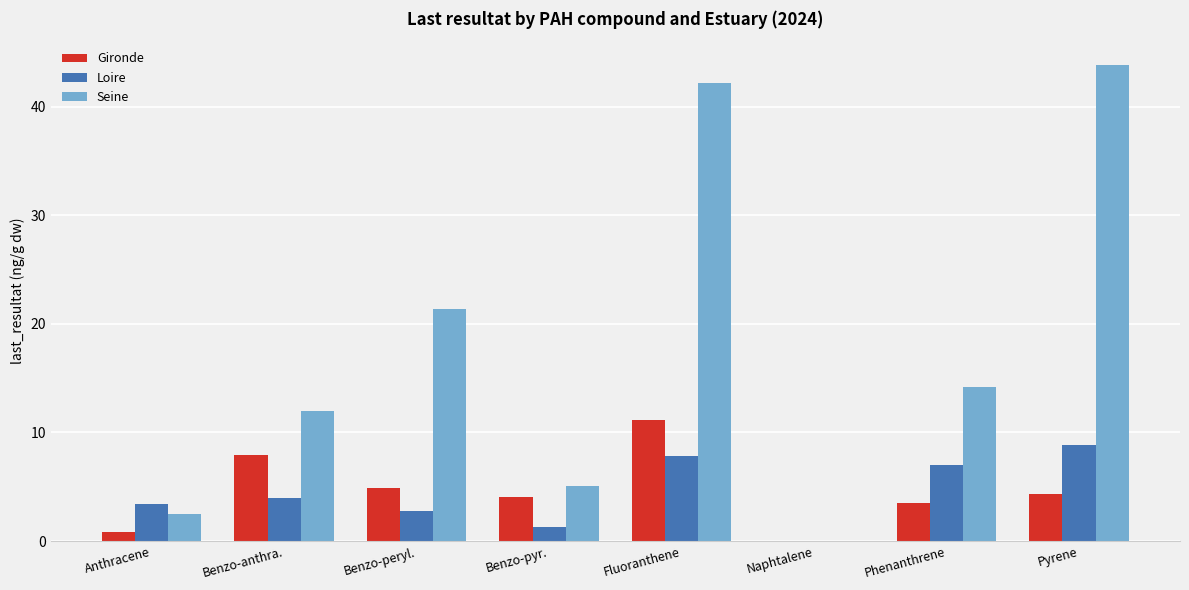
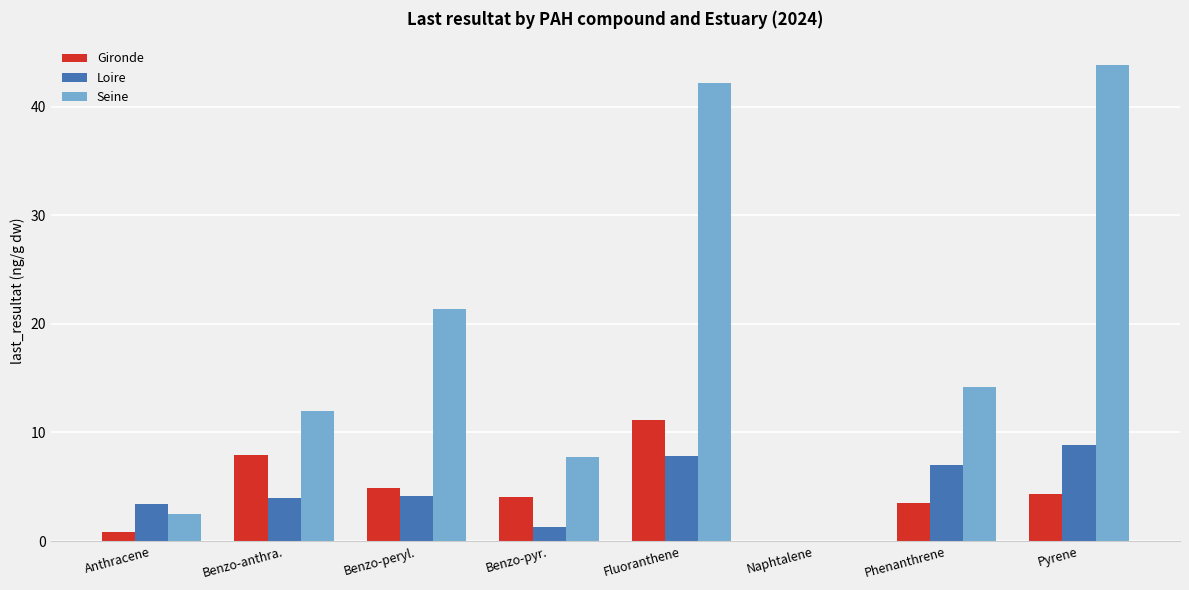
  {
    "Gironde": {
      "Anthracene": 0.9,
      "Benzo-anthra.": 8.0,
      "Benzo-peryl.": 4.9,
      "Benzo-pyr.": 4.0,
      "Fluoranthene": 11.2,
      "Naphtalene": 0.0,
      "Phenanthrene": 3.5,
      "Pyrene": 4.3
    },
    "Loire": {
      "Anthracene": 3.4,
      "Benzo-anthra.": 3.9,
-     "Benzo-peryl.": 2.8,
+     "Benzo-peryl.": 4.2,
      "Benzo-pyr.": 1.3,
      "Fluoranthene": 7.8,
      "Naphtalene": 0.0,
      "Phenanthrene": 7.0,
      "Pyrene": 8.8
    },
    "Seine": {
      "Anthracene": 2.5,
      "Benzo-anthra.": 12.0,
      "Benzo-peryl.": 21.4,
-     "Benzo-pyr.": 5.1,
+     "Benzo-pyr.": 7.7,
      "Fluoranthene": 42.2,
      "Naphtalene": 0.0,
      "Phenanthrene": 14.2,
      "Pyrene": 43.8
    }
  }
